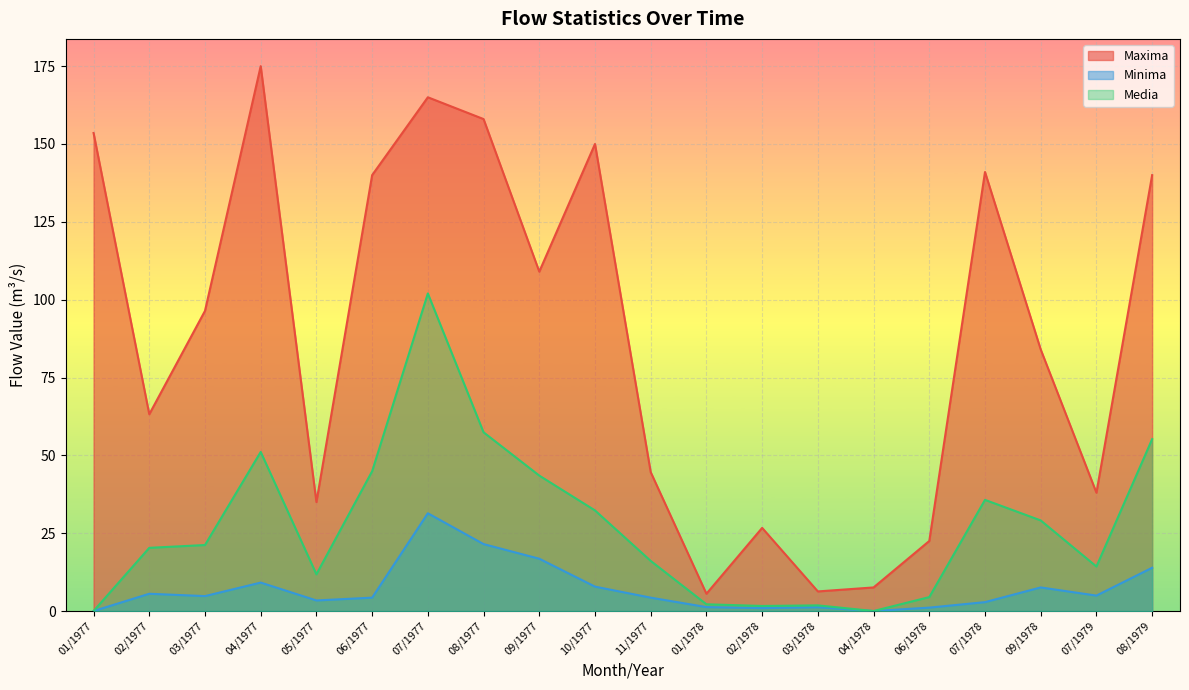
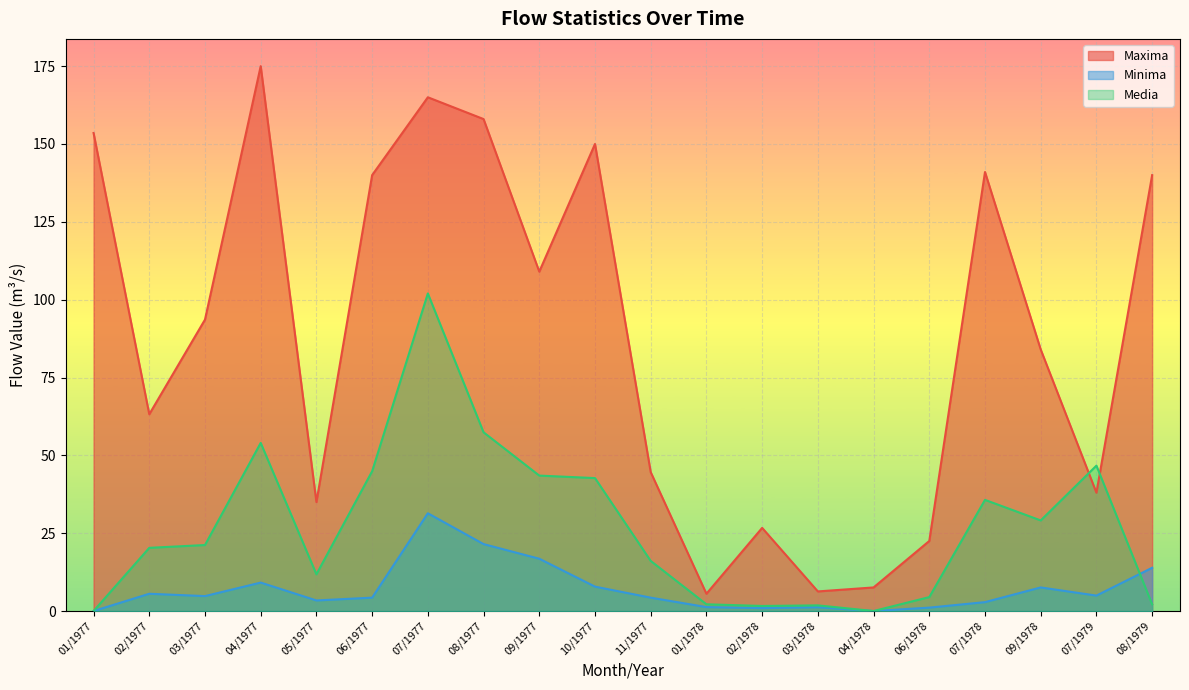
  {
    "Maxima": {
      "01/1977": 154,
      "02/1977": 63,
-     "03/1977": 96,
+     "03/1977": 94,
      "04/1977": 175,
      "05/1977": 35,
      "06/1977": 140,
      "07/1977": 165,
      "08/1977": 158,
      "09/1977": 109,
      "10/1977": 150,
      "11/1977": 45,
      "01/1978": 6,
      "02/1978": 27,
      "03/1978": 6,
      "04/1978": 8,
      "06/1978": 23,
      "07/1978": 141,
      "09/1978": 84,
      "07/1979": 38,
      "08/1979": 140
    },
    "Minima": {
      "02/1977": 6,
      "03/1977": 5,
      "04/1977": 9,
      "05/1977": 3,
      "06/1977": 4,
      "07/1977": 31,
      "08/1977": 22,
      "09/1977": 17,
      "10/1977": 8,
      "11/1977": 4,
      "01/1978": 1,
      "06/1978": 1,
      "07/1978": 3,
      "09/1978": 8,
      "07/1979": 5,
      "08/1979": 14
    },
    "Media": {
      "02/1977": 20,
      "03/1977": 21,
-     "04/1977": 51,
+     "04/1977": 54,
      "05/1977": 12,
      "06/1977": 45,
      "07/1977": 102,
      "08/1977": 57,
      "09/1977": 44,
-     "10/1977": 32,
+     "10/1977": 43,
      "11/1977": 16,
      "01/1978": 2,
      "06/1978": 4,
      "07/1978": 36,
      "09/1978": 29,
-     "07/1979": 14,
-     "08/1979": 55
+     "07/1979": 47,
+     "08/1979": 2
    }
  }
